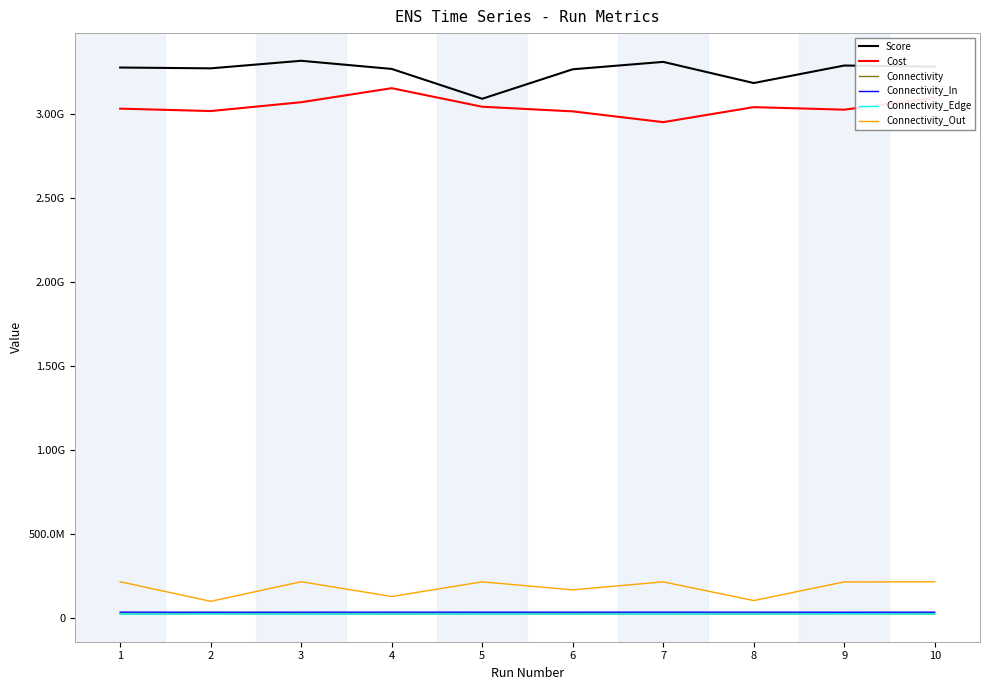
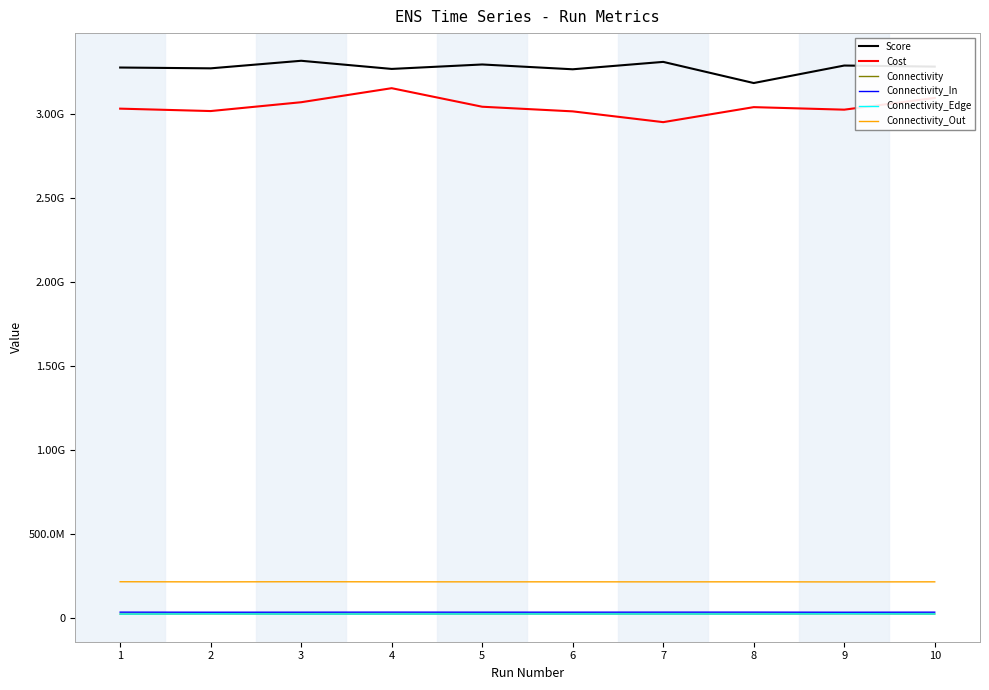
  {
    "Score": {
      "1": 3280000000,
      "2": 3270000000,
      "3": 3320000000,
      "4": 3270000000,
-     "5": 3090000000,
+     "5": 3300000000,
      "6": 3270000000,
      "7": 3310000000,
      "8": 3180000000,
      "9": 3290000000
    },
    "Cost": {
      "1": 3030000000,
      "2": 3020000000,
      "3": 3070000000,
      "4": 3150000000,
      "5": 3040000000,
      "6": 3020000000,
      "7": 2950000000,
      "8": 3040000000,
      "9": 3030000000
    },
    "Connectivity_Out": {
      "1": 220000000,
-     "2": 100000000,
+     "2": 220000000,
      "3": 220000000,
-     "4": 130000000,
+     "4": 220000000,
      "5": 220000000,
-     "6": 170000000,
+     "6": 220000000,
      "7": 220000000,
-     "8": 100000000,
+     "8": 220000000,
      "9": 220000000,
      "10": 220000000
    }
  }
